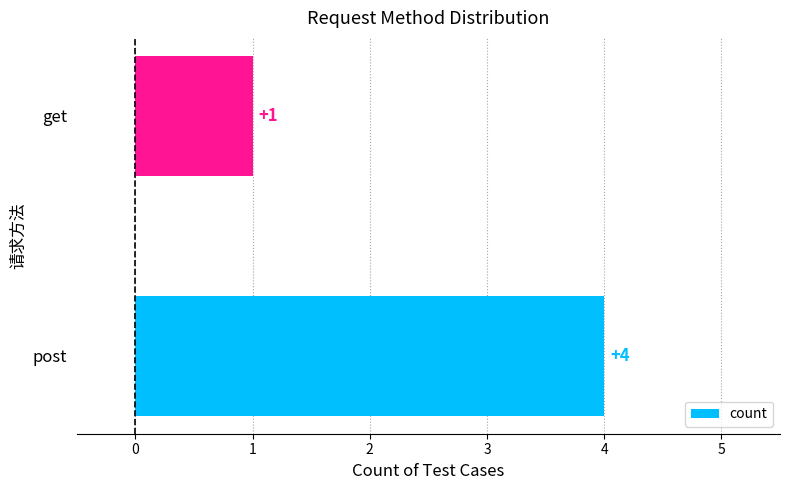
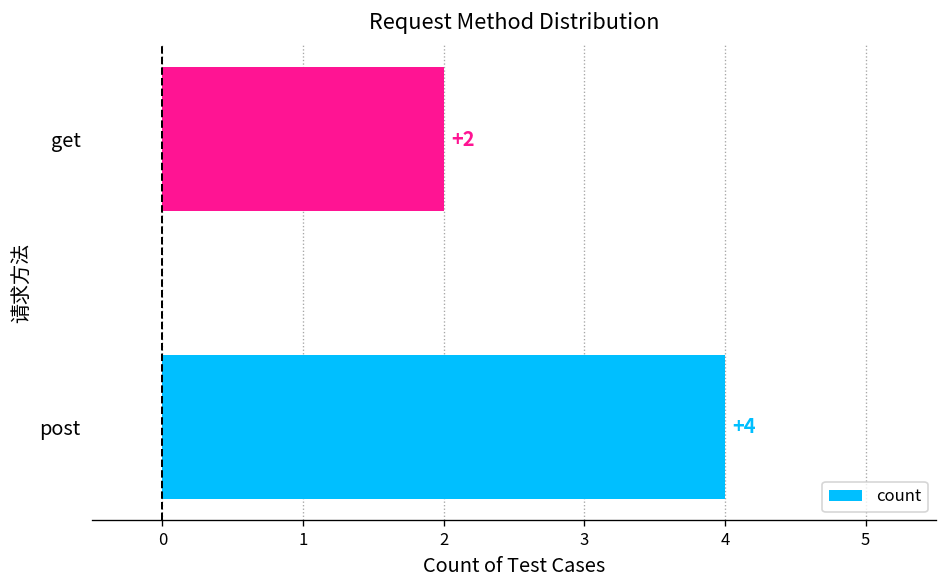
  {
-   "get": "+1",
+   "get": "+2",
    "post": "+4"
  }
